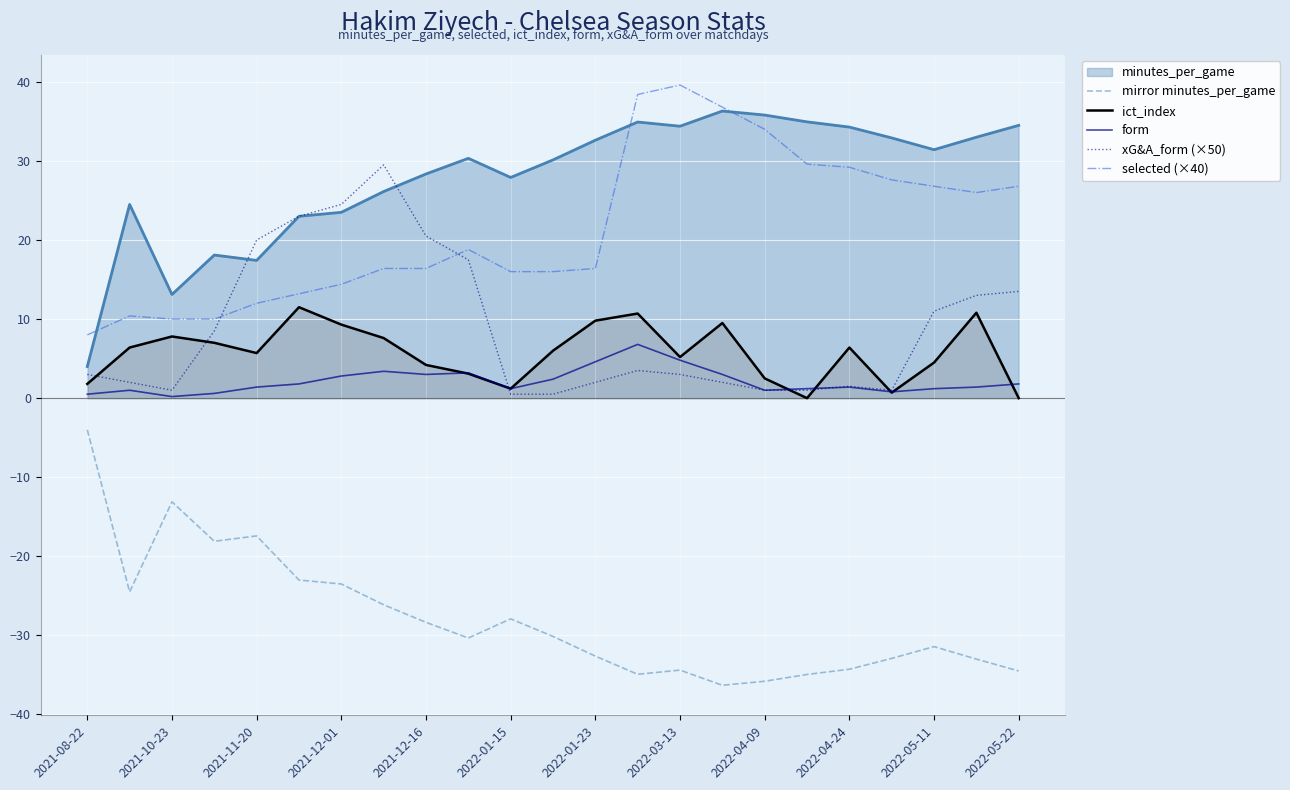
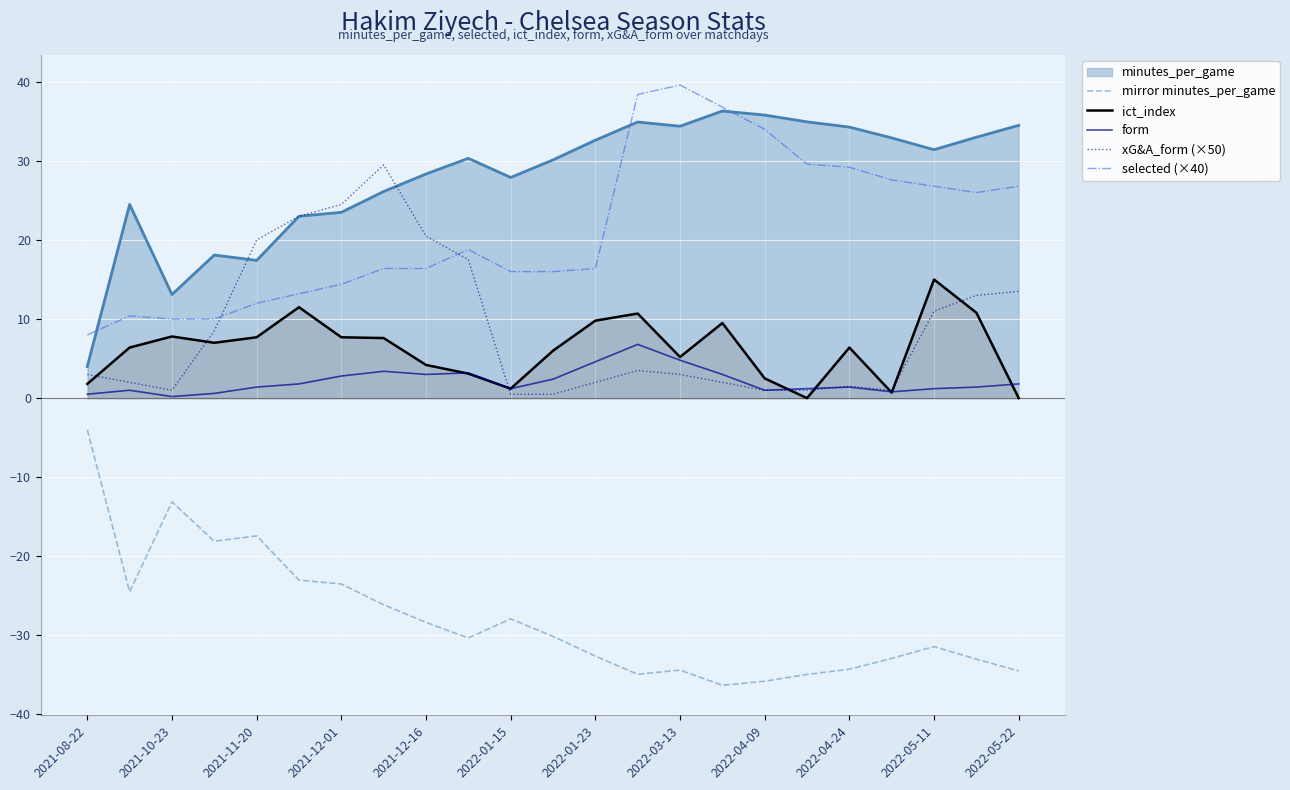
  {
    "ict_index": {
      "2021-08-22": 2,
      "2021-10-23": 8,
-     "2021-11-20": 6,
-     "2021-12-01": 9,
+     "2021-11-20": 8,
+     "2021-12-01": 8,
      "2021-12-16": 4,
      "2022-01-23": 10,
      "2022-03-13": 5,
      "2022-04-09": 3,
      "2022-04-24": 6,
-     "2022-05-11": 5,
+     "2022-05-11": 15,
      "2022-05-22": 0
    }
  }
